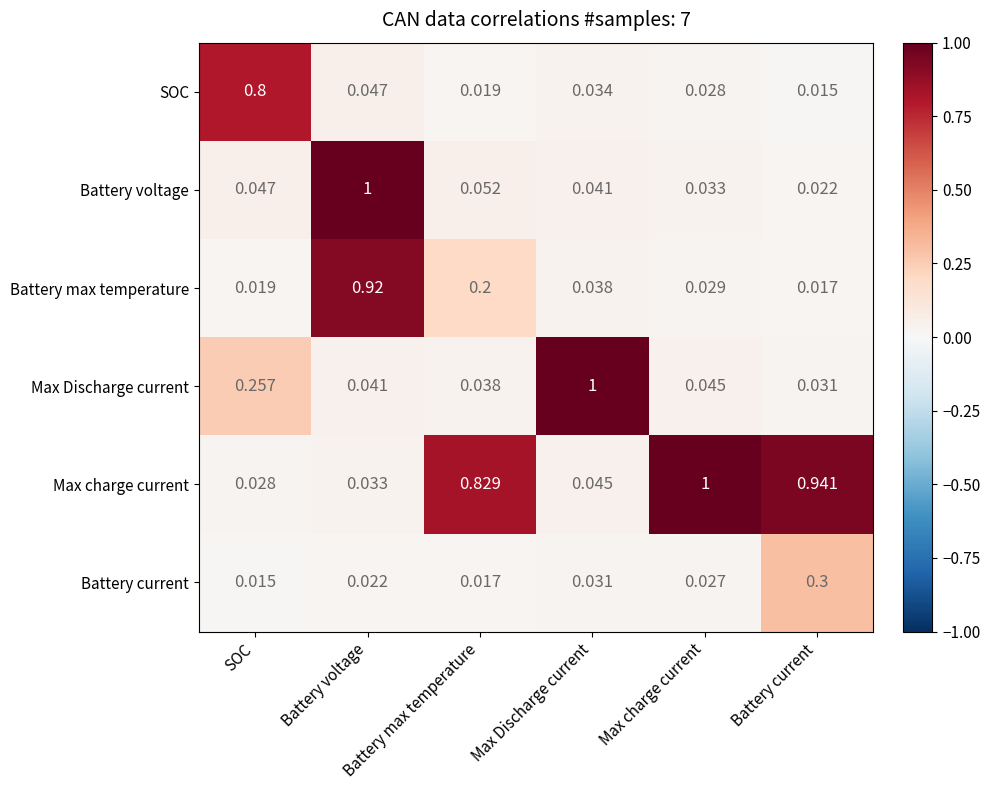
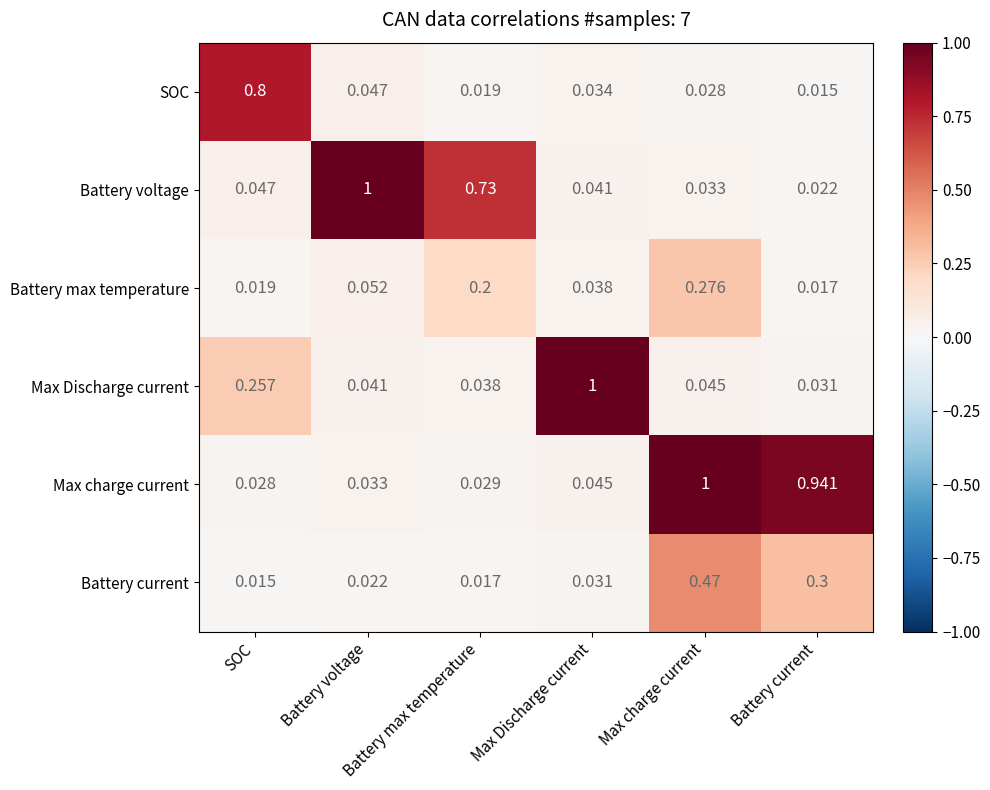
  {
    "SOC": {
      "SOC": 0.8,
      "Battery voltage": 0.047,
      "Battery max temperature": 0.019,
      "Max Discharge current": 0.034,
      "Max charge current": 0.028,
      "Battery current": 0.015
    },
    "Battery voltage": {
      "SOC": 0.047,
      "Battery voltage": 1,
-     "Battery max temperature": 0.052,
+     "Battery max temperature": 0.73,
      "Max Discharge current": 0.041,
      "Max charge current": 0.033,
      "Battery current": 0.022
    },
    "Battery max temperature": {
      "SOC": 0.019,
-     "Battery voltage": 0.92,
+     "Battery voltage": 0.052,
      "Battery max temperature": 0.2,
      "Max Discharge current": 0.038,
-     "Max charge current": 0.029,
+     "Max charge current": 0.276,
      "Battery current": 0.017
    },
    "Max Discharge current": {
      "SOC": 0.257,
      "Battery voltage": 0.041,
      "Battery max temperature": 0.038,
      "Max Discharge current": 1,
      "Max charge current": 0.045,
      "Battery current": 0.031
    },
    "Max charge current": {
      "SOC": 0.028,
      "Battery voltage": 0.033,
-     "Battery max temperature": 0.829,
+     "Battery max temperature": 0.029,
      "Max Discharge current": 0.045,
      "Max charge current": 1,
      "Battery current": 0.941
    },
    "Battery current": {
      "SOC": 0.015,
      "Battery voltage": 0.022,
      "Battery max temperature": 0.017,
      "Max Discharge current": 0.031,
-     "Max charge current": 0.027,
+     "Max charge current": 0.47,
      "Battery current": 0.3
    }
  }
